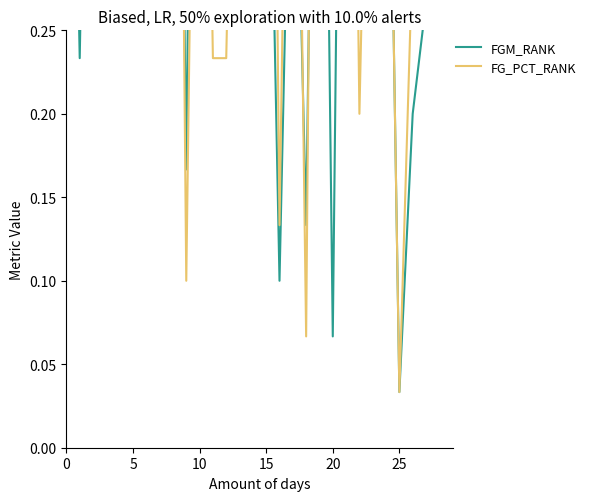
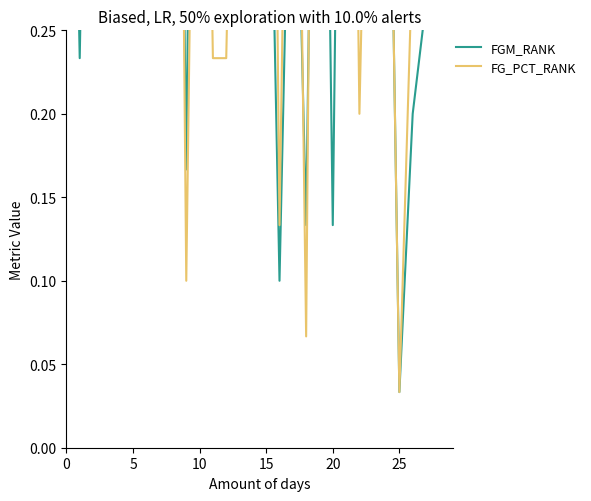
  {
    "FGM_RANK": {
-     "20": 0.067
+     "20": 0.133
    }
  }
